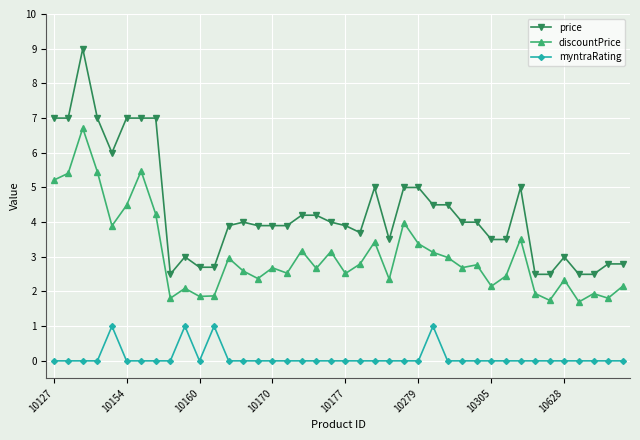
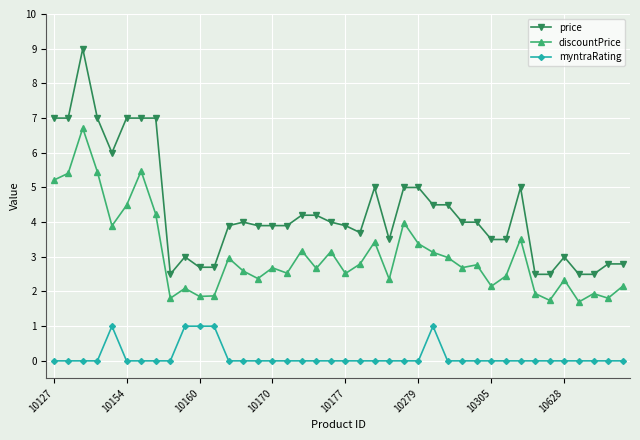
  {
    "myntraRating": {
      "10127": 0,
      "10154": 0,
-     "10160": 0,
+     "10160": 1,
      "10170": 0,
      "10177": 0,
      "10279": 0,
      "10305": 0,
      "10628": 0
    }
  }
